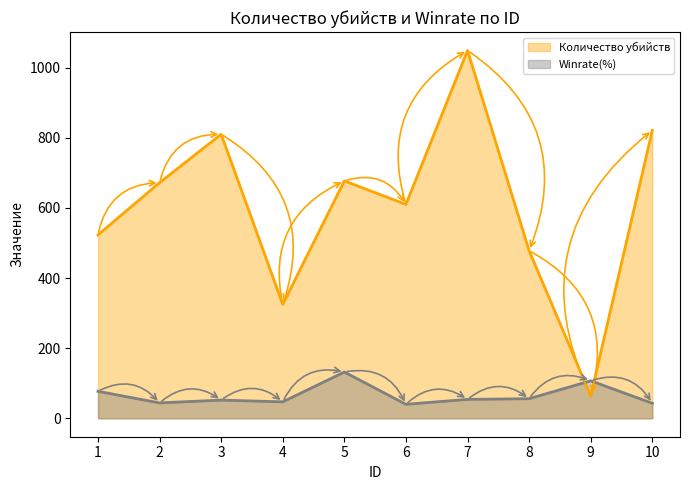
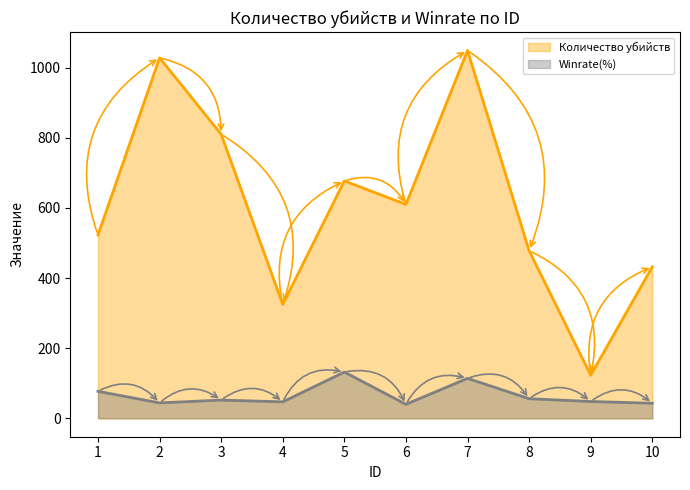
  {
    "Количество убийств": {
      "1": 520,
-     "2": 670,
+     "2": 1030,
      "3": 810,
      "4": 330,
      "5": 680,
      "6": 610,
      "7": 1050,
      "8": 480,
-     "9": 60,
-     "10": 820
+     "9": 120,
+     "10": 430
    },
    "Winrate(%)": {
      "1": 80,
      "2": 40,
      "3": 50,
      "4": 50,
      "5": 130,
      "6": 40,
-     "7": 50,
+     "7": 110,
      "8": 60,
-     "9": 110,
+     "9": 50,
      "10": 40
    }
  }
